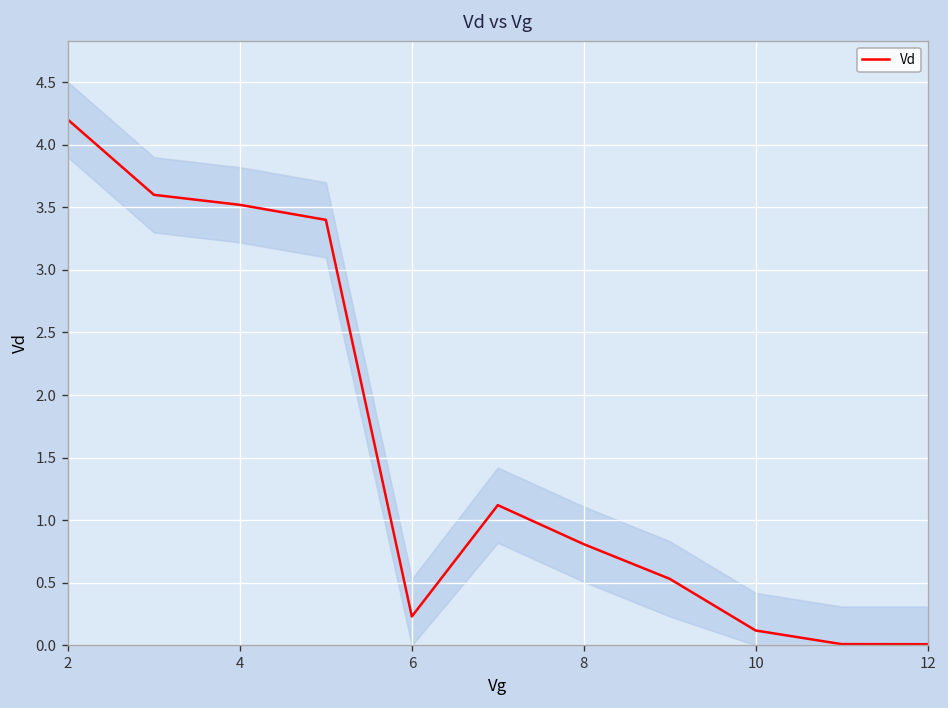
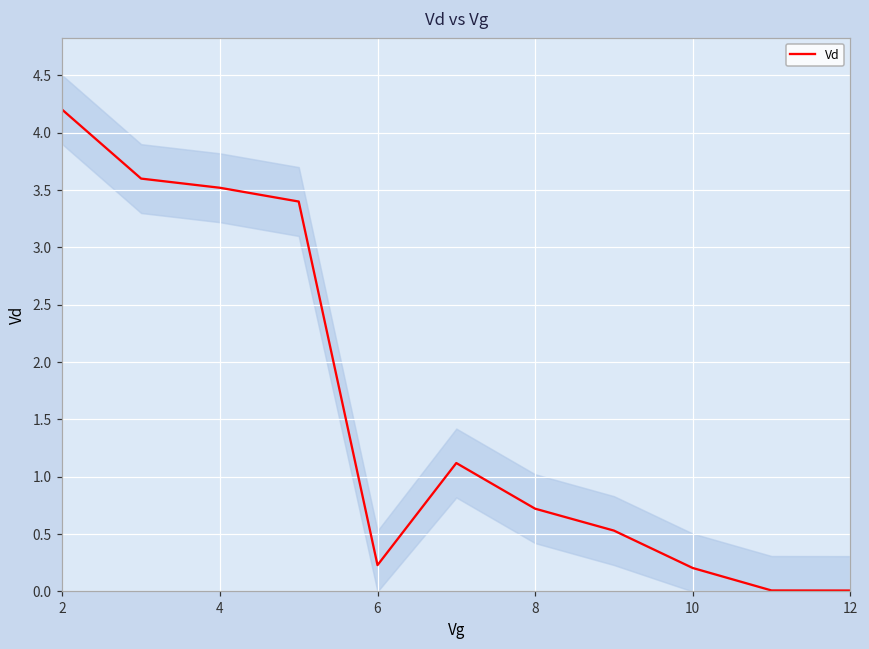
  {
    "Vd": {
      "2": 4.20,
      "4": 3.52,
      "6": 0.23,
-     "8": 0.81,
-     "10": 0.12,
+     "8": 0.72,
+     "10": 0.21,
      "12": 0.01
    }
  }
